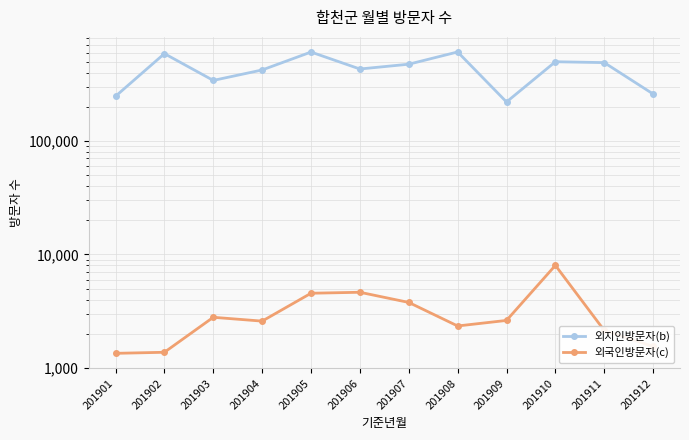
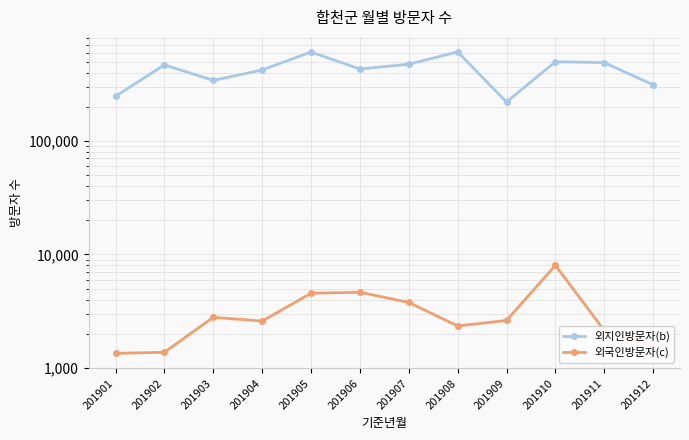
  {
    "외지인방문자(b)": {
      "201901": "250,000",
-     "201902": "600,000",
+     "201902": "470,000",
      "201903": "340,000",
      "201904": "420,000",
      "201905": "600,000",
      "201906": "430,000",
      "201907": "470,000",
      "201908": "600,000",
      "201909": "220,000",
      "201910": "500,000",
      "201911": "490,000",
-     "201912": "260,000"
+     "201912": "310,000"
    },
    "외국인방문자(c)": {
      "201901": "1,300",
      "201902": "1,400",
      "201903": "2,800",
      "201904": "2,600",
      "201905": "4,500",
      "201906": "4,600",
      "201907": "3,800",
      "201908": "2,300",
      "201909": "2,600",
      "201910": "8,000"
    }
  }
